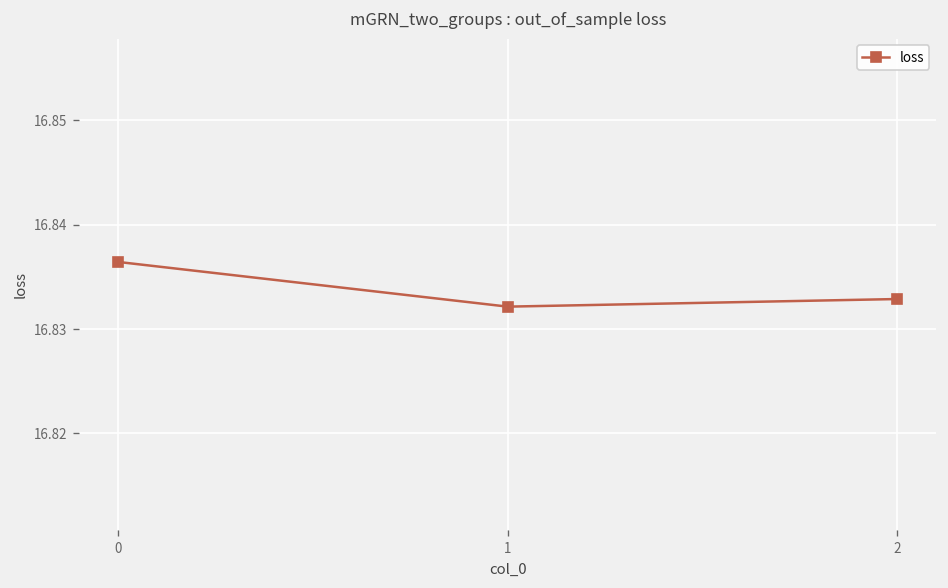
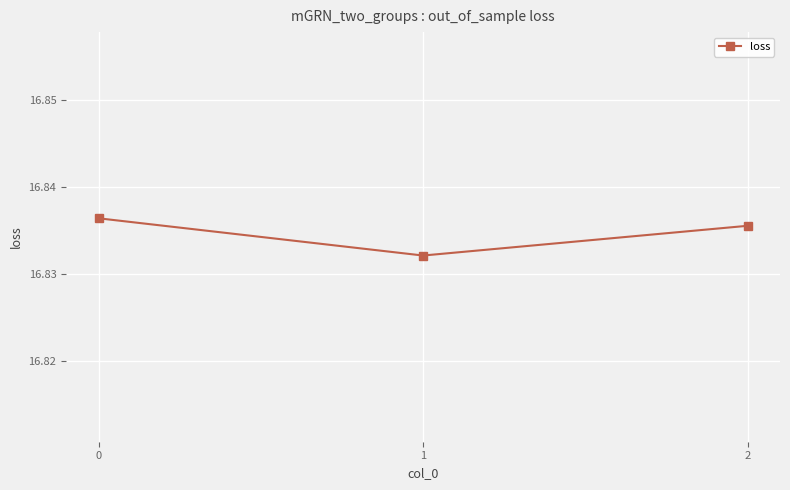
  {
    "0": 16.836,
    "1": 16.832,
-   "2": 16.833
+   "2": 16.836
  }
